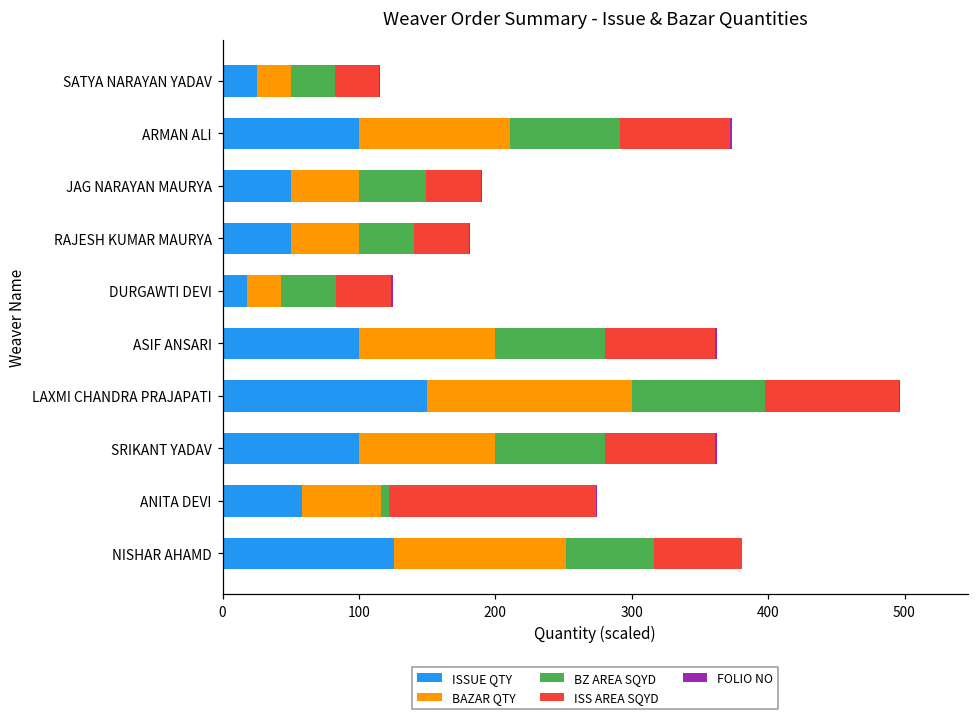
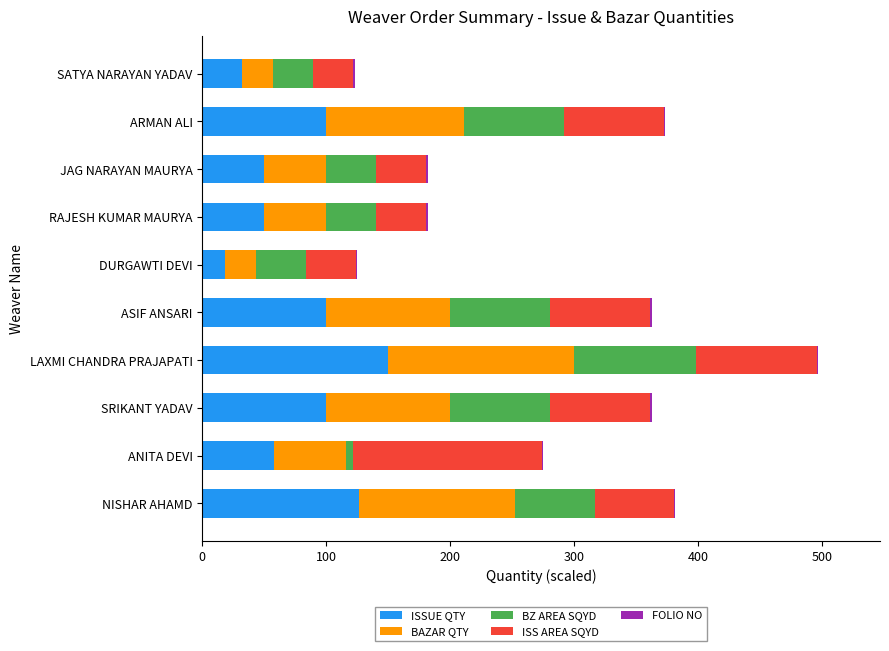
  {
    "ISSUE QTY": {
-     "SATYA NARAYAN YADAV": 25,
+     "SATYA NARAYAN YADAV": 32,
      "ARMAN ALI": 100,
      "JAG NARAYAN MAURYA": 50,
      "RAJESH KUMAR MAURYA": 50,
      "DURGAWTI DEVI": 18,
      "ASIF ANSARI": 100,
      "LAXMI CHANDRA PRAJAPATI": 150,
      "SRIKANT YADAV": 100,
      "ANITA DEVI": 58,
      "NISHAR AHAMD": 126
    },
    "BAZAR QTY": {
      "SATYA NARAYAN YADAV": 25,
      "ARMAN ALI": 111,
      "JAG NARAYAN MAURYA": 50,
      "RAJESH KUMAR MAURYA": 50,
      "DURGAWTI DEVI": 25,
      "ASIF ANSARI": 100,
      "LAXMI CHANDRA PRAJAPATI": 150,
      "SRIKANT YADAV": 100,
      "ANITA DEVI": 58,
      "NISHAR AHAMD": 126
    },
    "BZ AREA SQYD": {
      "SATYA NARAYAN YADAV": 32,
      "ARMAN ALI": 81,
-     "JAG NARAYAN MAURYA": 49,
+     "JAG NARAYAN MAURYA": 40,
      "RAJESH KUMAR MAURYA": 40,
      "DURGAWTI DEVI": 40,
      "ASIF ANSARI": 81,
      "LAXMI CHANDRA PRAJAPATI": 98,
      "SRIKANT YADAV": 81,
      "ANITA DEVI": 6,
      "NISHAR AHAMD": 64
    },
    "ISS AREA SQYD": {
      "SATYA NARAYAN YADAV": 32,
      "ARMAN ALI": 81,
      "JAG NARAYAN MAURYA": 40,
      "RAJESH KUMAR MAURYA": 40,
      "DURGAWTI DEVI": 40,
      "ASIF ANSARI": 81,
      "LAXMI CHANDRA PRAJAPATI": 98,
      "SRIKANT YADAV": 81,
      "ANITA DEVI": 152,
      "NISHAR AHAMD": 64
    }
  }
